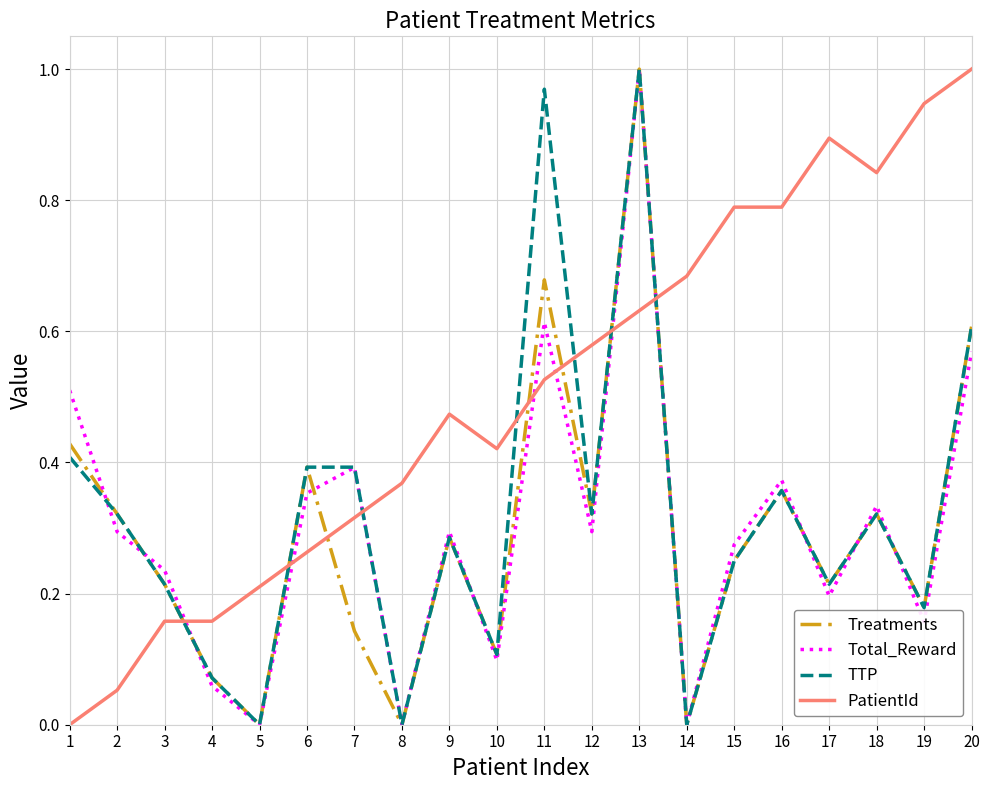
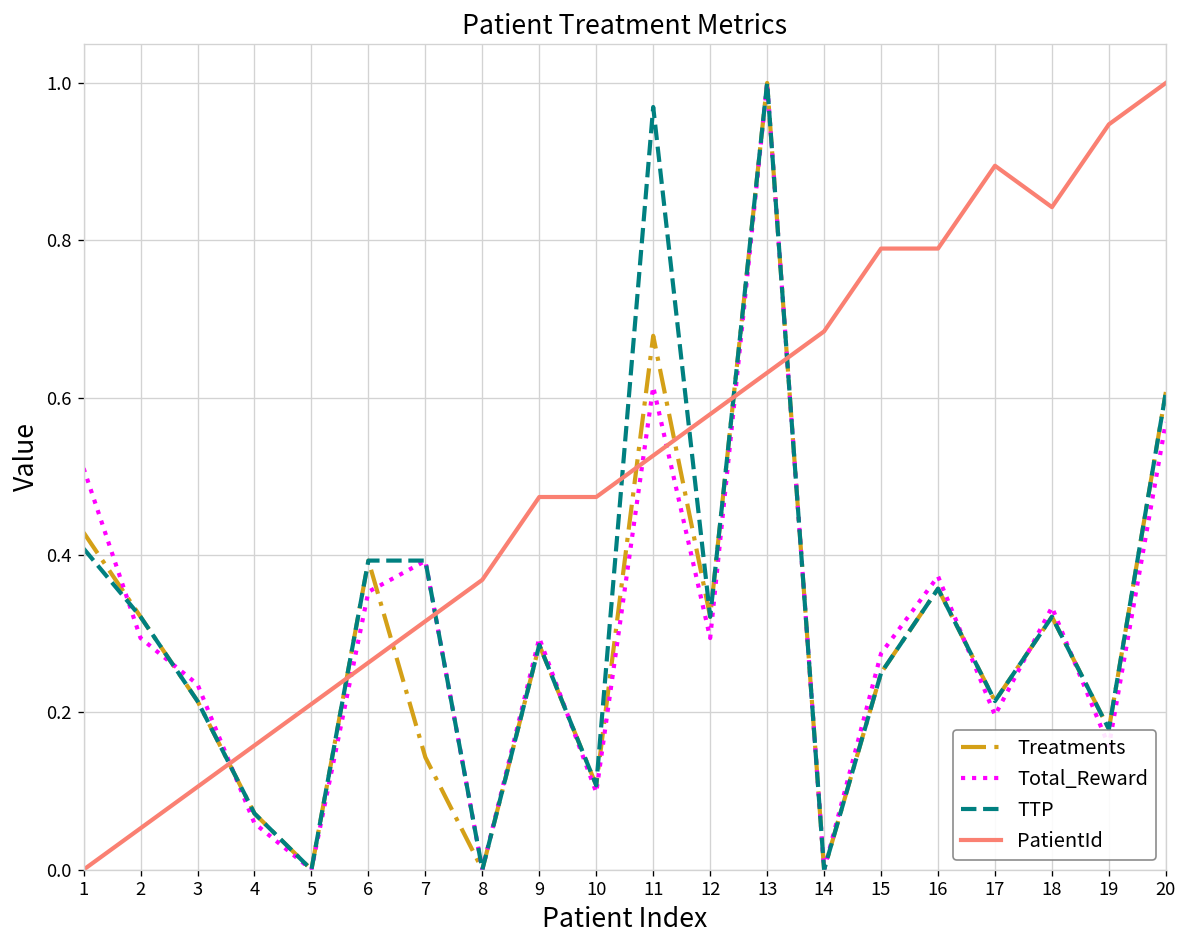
  {
    "Treatments": {
      "1": 0.43,
      "7": 0.14,
      "11": 0.68
    },
    "Total_Reward": {
      "1": 0.51,
      "2": 0.29,
      "3": 0.24,
      "4": 0.06,
      "6": 0.35,
      "9": 0.29,
      "10": 0.10,
      "11": 0.61,
      "12": 0.29,
      "15": 0.27,
      "16": 0.37,
      "17": 0.20,
      "18": 0.33,
      "20": 0.57
    },
    "TTP": {
      "1": 0.41,
      "11": 0.97
    },
    "PatientId": {
      "1": 0.00,
      "2": 0.05,
-     "3": 0.16,
+     "3": 0.11,
      "4": 0.16,
      "5": 0.21,
      "6": 0.26,
      "7": 0.32,
      "8": 0.37,
      "9": 0.47,
-     "10": 0.42,
+     "10": 0.47,
      "11": 0.53,
      "12": 0.58,
      "13": 0.63,
      "14": 0.68,
      "15": 0.79,
      "16": 0.79,
      "17": 0.89,
      "18": 0.84,
      "19": 0.95,
      "20": 1.00
    }
  }
